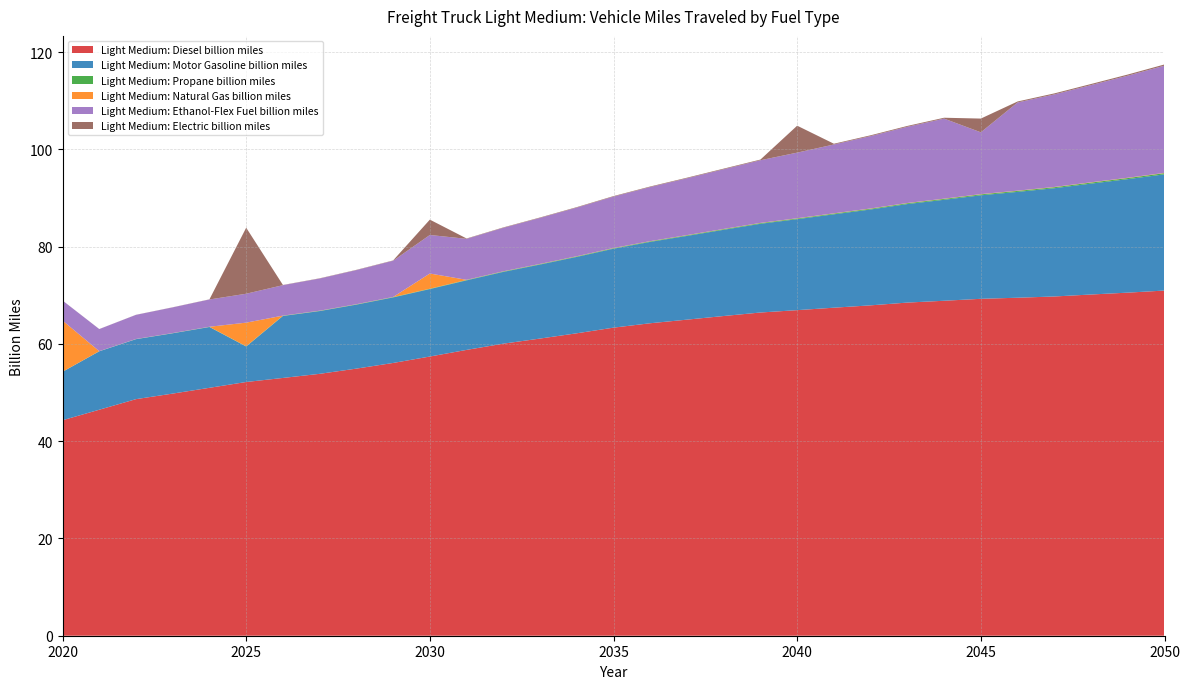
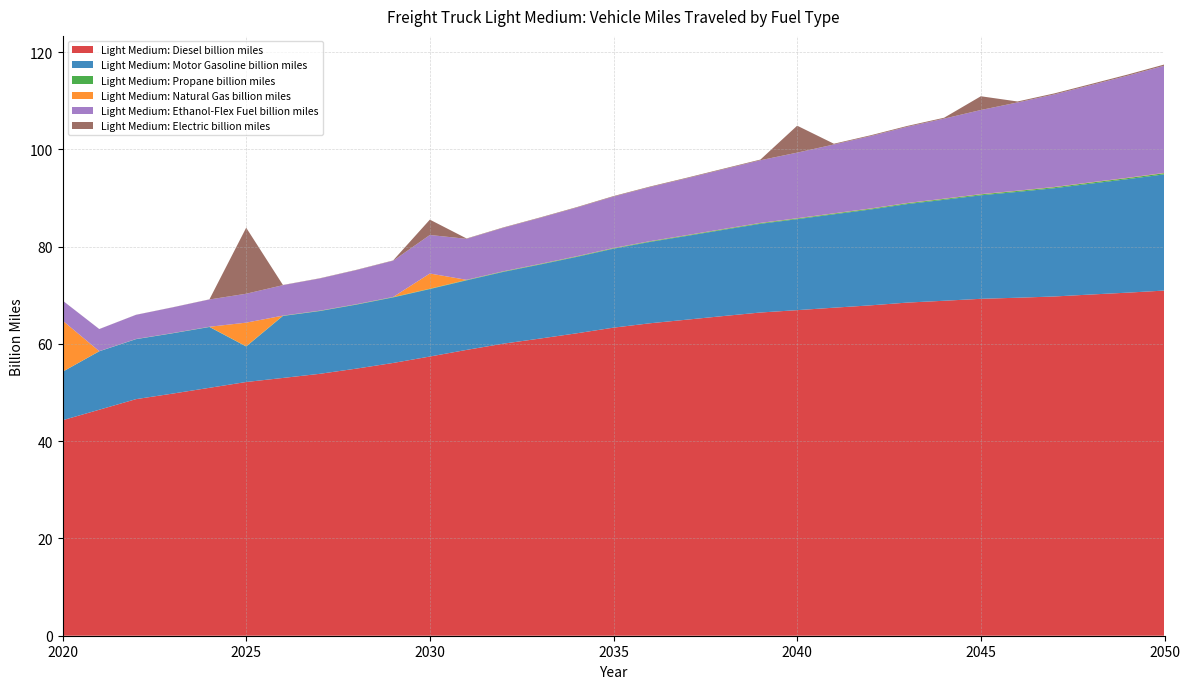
  {
    "Light Medium: Diesel billion miles": {
      "2020": 44,
      "2025": 52,
      "2030": 57,
      "2035": 63,
      "2040": 67,
      "2045": 69,
      "2050": 71
    },
    "Light Medium: Natural Gas billion miles": {
      "2020": 11,
      "2025": 5,
      "2030": 3
    },
    "Light Medium: Ethanol-Flex Fuel billion miles": {
      "2025": 6,
      "2030": 8,
      "2040": 13,
-     "2045": 13
+     "2045": 17
    },
    "Light Medium: Electric billion miles": {
      "2025": 14,
      "2030": 3,
      "2040": 6,
      "2045": 3
    }
  }
